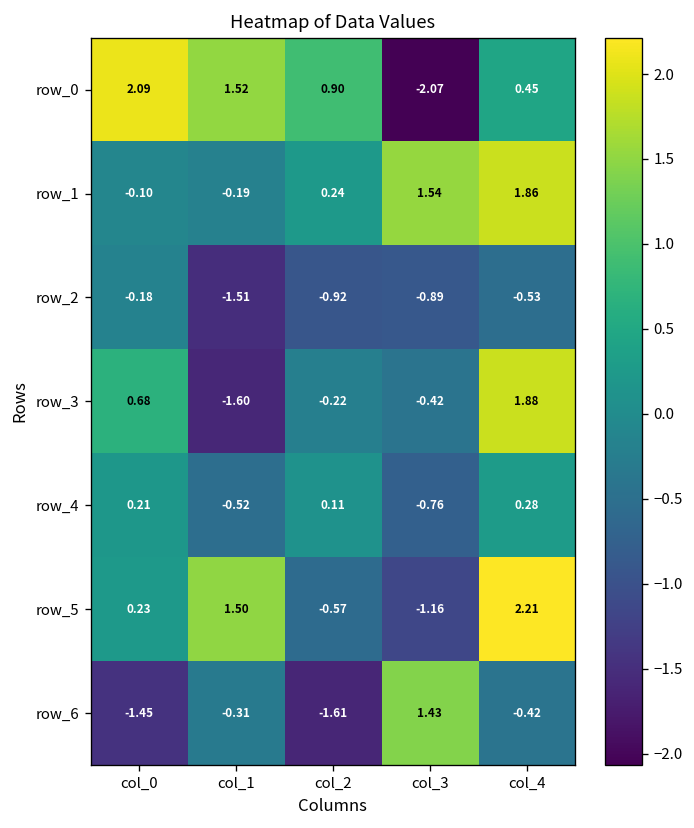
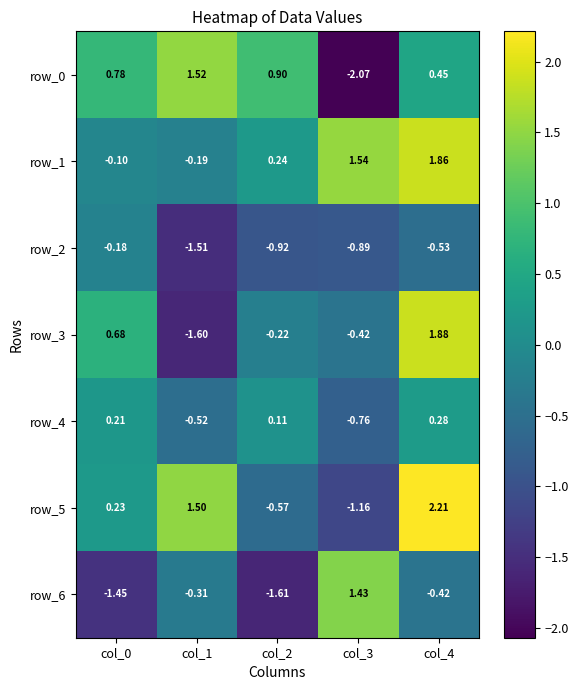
  {
    "row_0": {
-     "col_0": 2.09,
+     "col_0": 0.78,
      "col_1": 1.52,
      "col_2": 0.90,
      "col_3": -2.07,
      "col_4": 0.45
    },
    "row_1": {
      "col_0": -0.10,
      "col_1": -0.19,
      "col_2": 0.24,
      "col_3": 1.54,
      "col_4": 1.86
    },
    "row_2": {
      "col_0": -0.18,
      "col_1": -1.51,
      "col_2": -0.92,
      "col_3": -0.89,
      "col_4": -0.53
    },
    "row_3": {
      "col_0": 0.68,
      "col_1": -1.60,
      "col_2": -0.22,
      "col_3": -0.42,
      "col_4": 1.88
    },
    "row_4": {
      "col_0": 0.21,
      "col_1": -0.52,
      "col_2": 0.11,
      "col_3": -0.76,
      "col_4": 0.28
    },
    "row_5": {
      "col_0": 0.23,
      "col_1": 1.50,
      "col_2": -0.57,
      "col_3": -1.16,
      "col_4": 2.21
    },
    "row_6": {
      "col_0": -1.45,
      "col_1": -0.31,
      "col_2": -1.61,
      "col_3": 1.43,
      "col_4": -0.42
    }
  }
